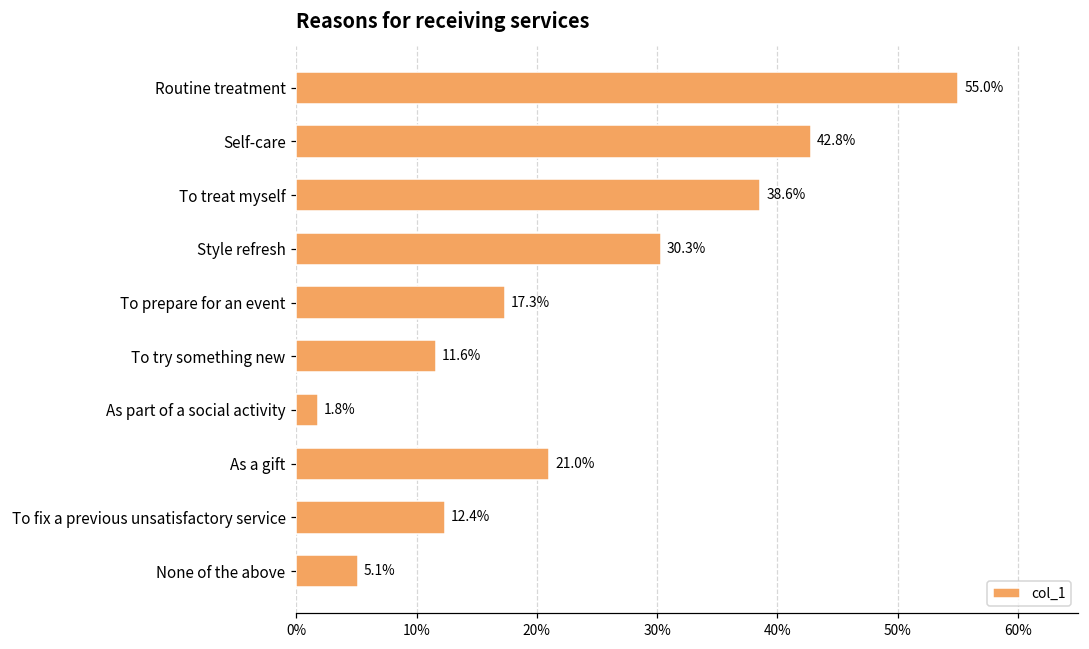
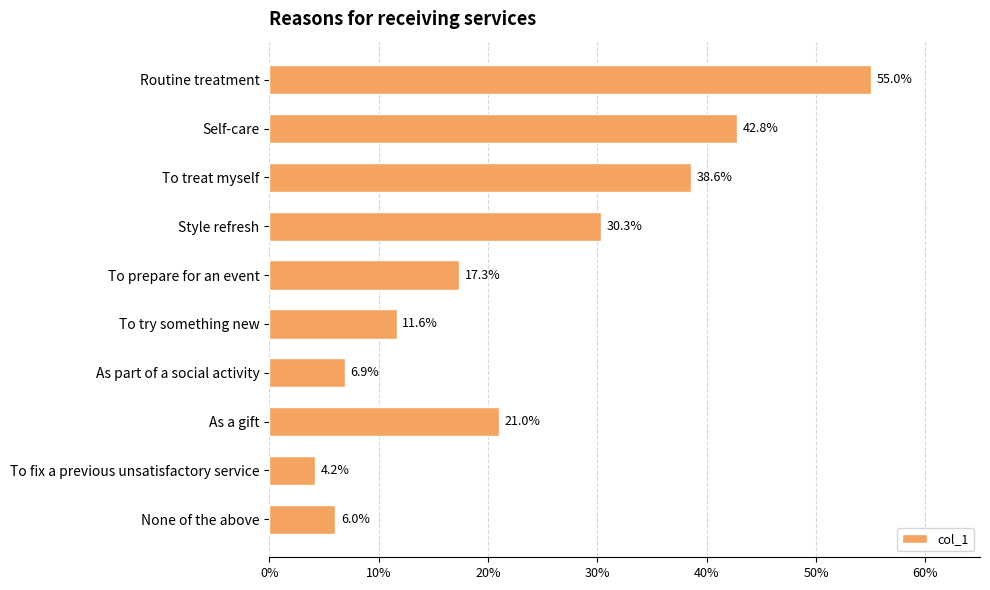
  {
    "Routine treatment": "55.0%",
    "Self-care": "42.8%",
    "To treat myself": "38.6%",
    "Style refresh": "30.3%",
    "To prepare for an event": "17.3%",
    "To try something new": "11.6%",
-   "As part of a social activity": "1.8%",
+   "As part of a social activity": "6.9%",
    "As a gift": "21.0%",
-   "To fix a previous unsatisfactory service": "12.4%",
-   "None of the above": "5.1%"
+   "To fix a previous unsatisfactory service": "4.2%",
+   "None of the above": "6.0%"
  }
